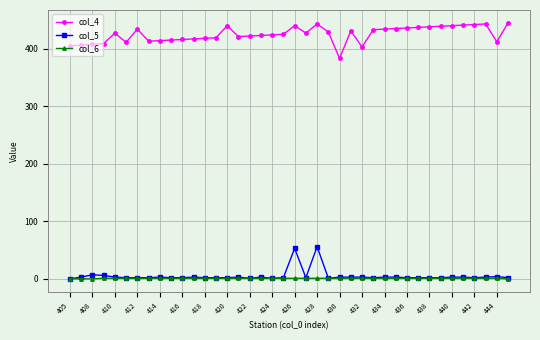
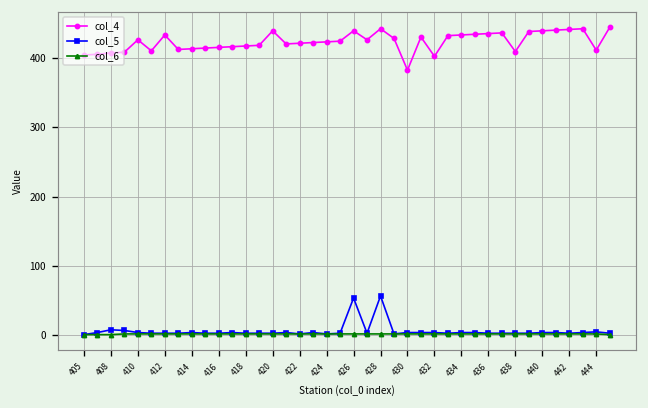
  {
    "col_4": {
      "410": 430,
      "412": 430,
      "414": 410,
      "416": 420,
      "418": 420,
      "420": 440,
      "422": 420,
      "424": 420,
      "426": 440,
      "428": 440,
      "430": 380,
      "432": 400,
      "434": 430,
      "436": 440,
-     "438": 440,
+     "438": 410,
      "440": 440,
      "442": 440,
      "444": 410
    },
    "col_5": {
      "408": 10,
      "426": 50,
      "428": 60
    },
    "col_6": {
      "408": 0,
      "426": 0,
      "428": 0
    }
  }
